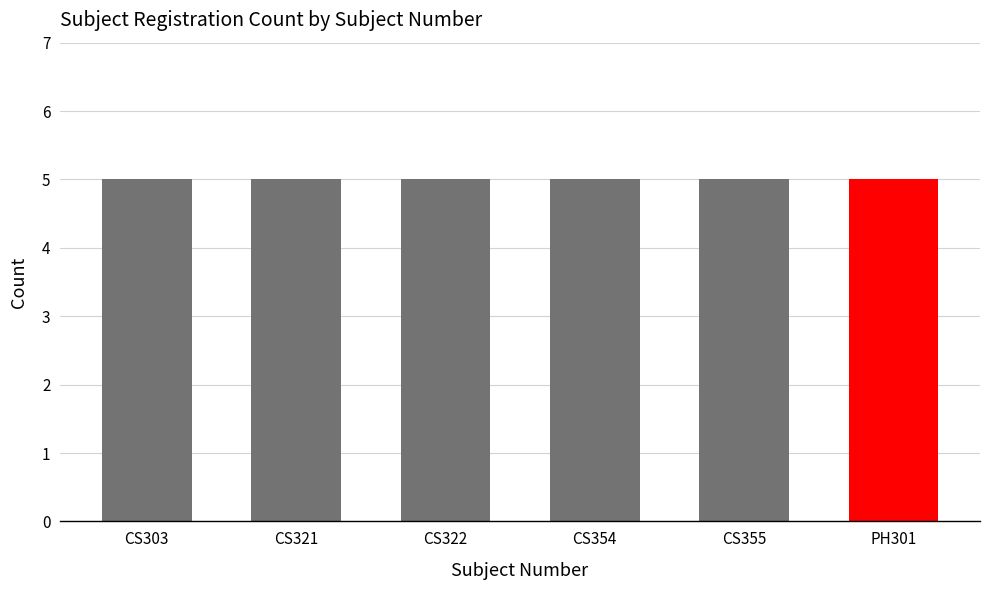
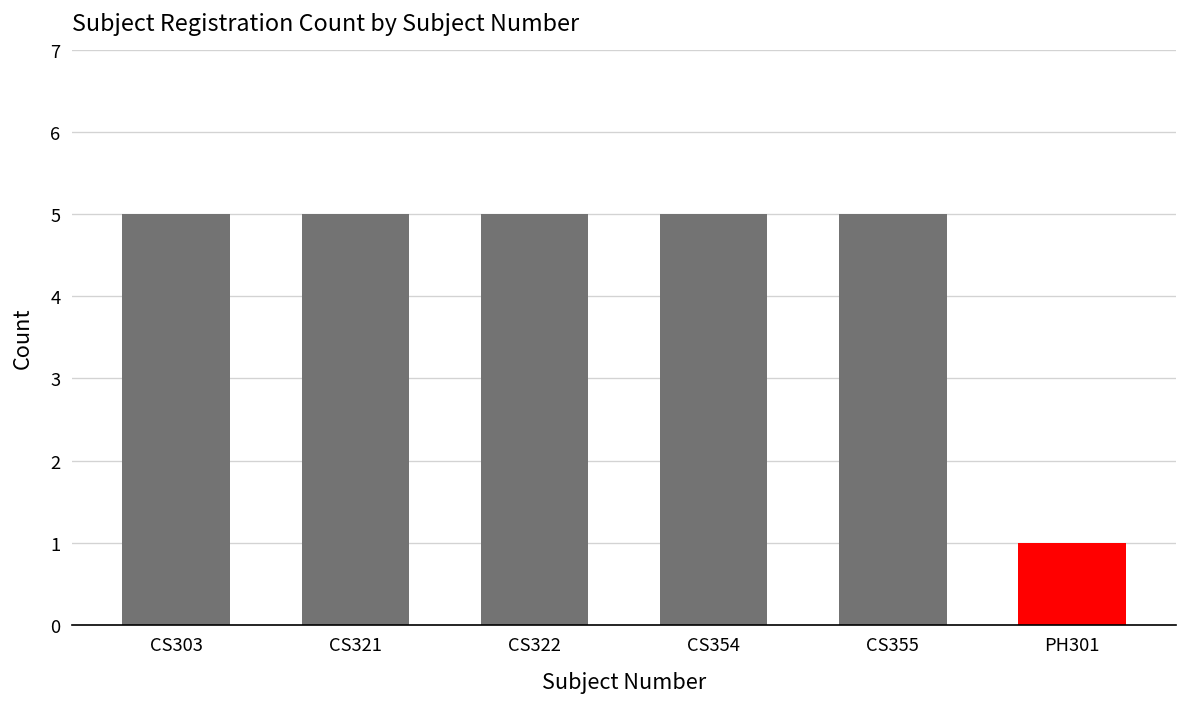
  {
    "CS303": 5,
    "CS321": 5,
    "CS322": 5,
    "CS354": 5,
    "CS355": 5,
-   "PH301": 5
+   "PH301": 1
  }
